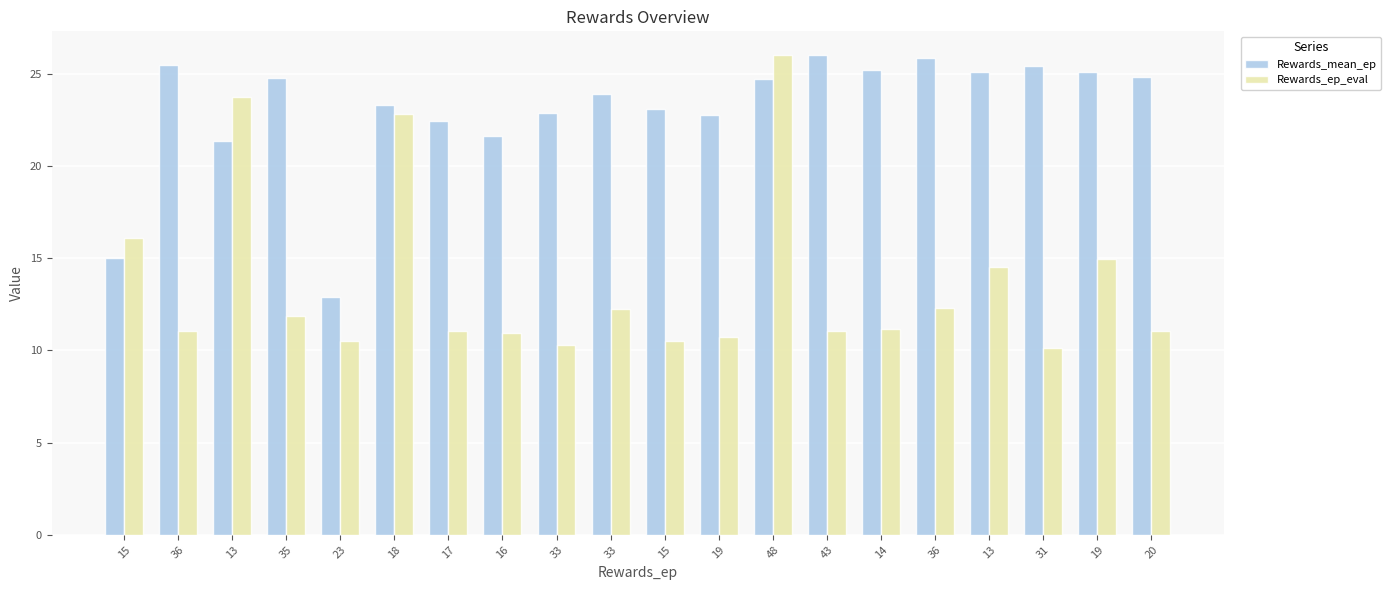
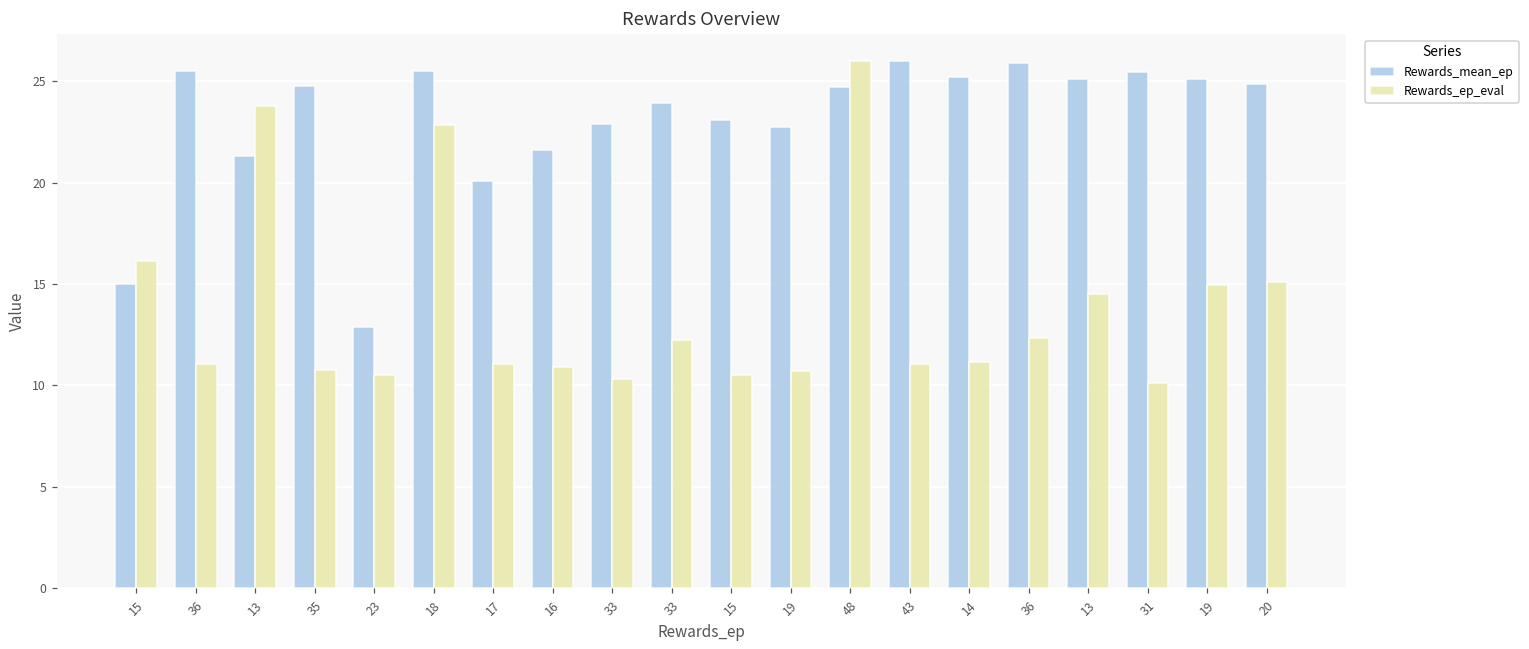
  {
    "Rewards_mean_ep": {
      "35": 24.8,
      "23": 12.9,
-     "18": 23.3,
-     "17": 22.4,
+     "18": 25.5,
+     "17": 20.1,
      "16": 21.6,
      "48": 24.7,
      "43": 26.0,
      "14": 25.2,
      "31": 25.4,
      "20": 24.9
    },
    "Rewards_ep_eval": {
-     "35": 11.9,
+     "35": 10.8,
      "23": 10.5,
      "18": 22.8,
      "17": 11.1,
      "16": 10.9,
      "48": 26.0,
      "43": 11.1,
      "14": 11.2,
      "31": 10.1,
-     "20": 11.1
+     "20": 15.1
    }
  }
